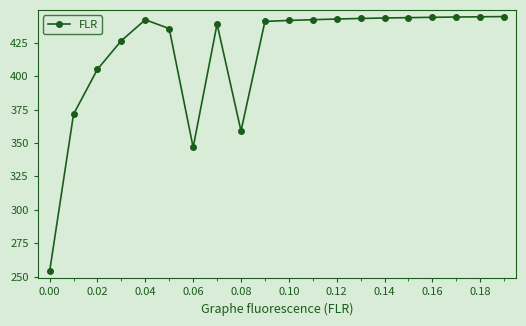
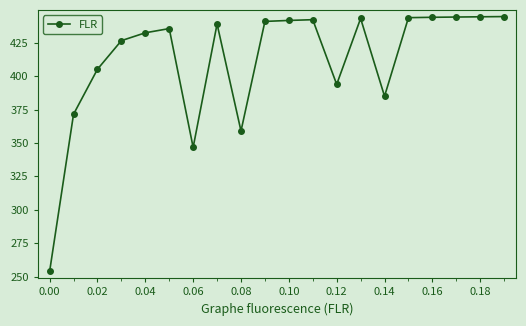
  {
    "0.00": 254,
    "0.02": 405,
-   "0.04": 442,
+   "0.04": 432,
    "0.06": 347,
    "0.08": 359,
    "0.10": 442,
-   "0.12": 443,
-   "0.14": 443,
+   "0.12": 394,
+   "0.14": 385,
    "0.16": 444,
    "0.18": 444
  }
